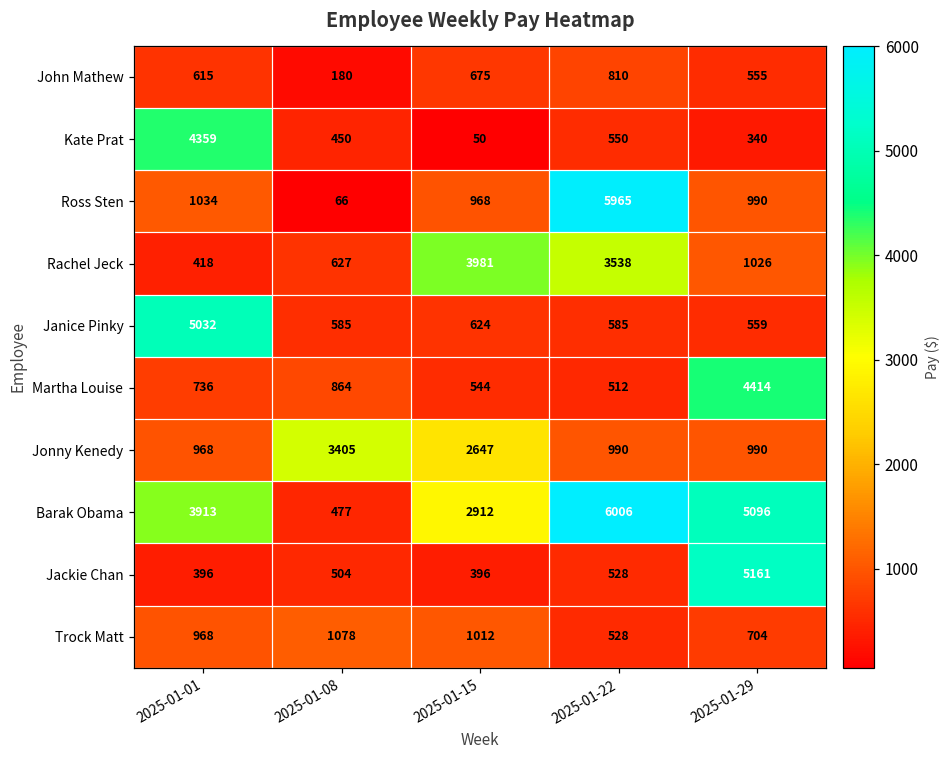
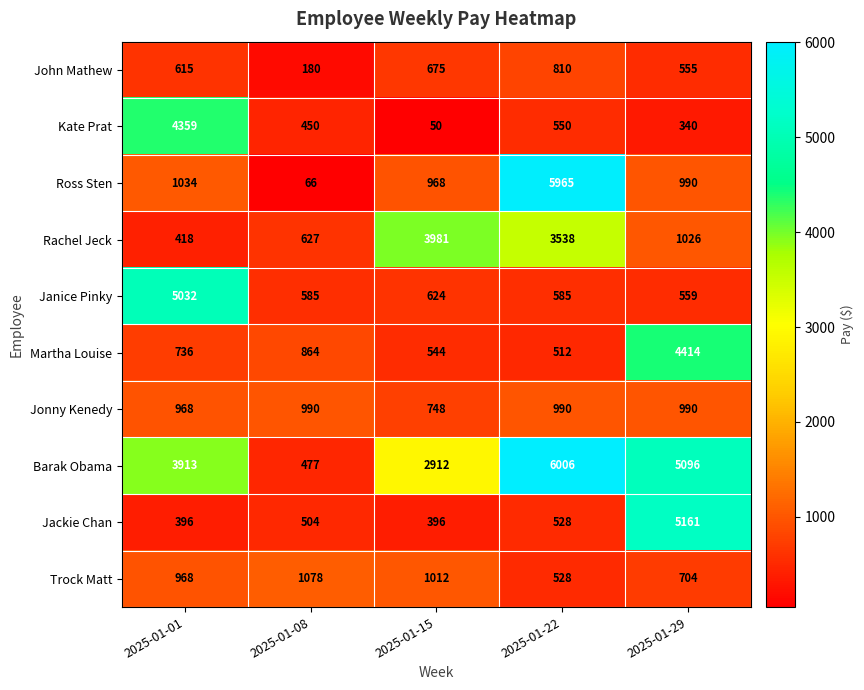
  {
    "John Mathew": {
      "2025-01-01": 615,
      "2025-01-08": 180,
      "2025-01-15": 675,
      "2025-01-22": 810,
      "2025-01-29": 555
    },
    "Kate Prat": {
      "2025-01-01": 4359,
      "2025-01-08": 450,
      "2025-01-15": 50,
      "2025-01-22": 550,
      "2025-01-29": 340
    },
    "Ross Sten": {
      "2025-01-01": 1034,
      "2025-01-08": 66,
      "2025-01-15": 968,
      "2025-01-22": 5965,
      "2025-01-29": 990
    },
    "Rachel Jeck": {
      "2025-01-01": 418,
      "2025-01-08": 627,
      "2025-01-15": 3981,
      "2025-01-22": 3538,
      "2025-01-29": 1026
    },
    "Janice Pinky": {
      "2025-01-01": 5032,
      "2025-01-08": 585,
      "2025-01-15": 624,
      "2025-01-22": 585,
      "2025-01-29": 559
    },
    "Martha Louise": {
      "2025-01-01": 736,
      "2025-01-08": 864,
      "2025-01-15": 544,
      "2025-01-22": 512,
      "2025-01-29": 4414
    },
    "Jonny Kenedy": {
      "2025-01-01": 968,
-     "2025-01-08": 3405,
-     "2025-01-15": 2647,
+     "2025-01-08": 990,
+     "2025-01-15": 748,
      "2025-01-22": 990,
      "2025-01-29": 990
    },
    "Barak Obama": {
      "2025-01-01": 3913,
      "2025-01-08": 477,
      "2025-01-15": 2912,
      "2025-01-22": 6006,
      "2025-01-29": 5096
    },
    "Jackie Chan": {
      "2025-01-01": 396,
      "2025-01-08": 504,
      "2025-01-15": 396,
      "2025-01-22": 528,
      "2025-01-29": 5161
    },
    "Trock Matt": {
      "2025-01-01": 968,
      "2025-01-08": 1078,
      "2025-01-15": 1012,
      "2025-01-22": 528,
      "2025-01-29": 704
    }
  }
